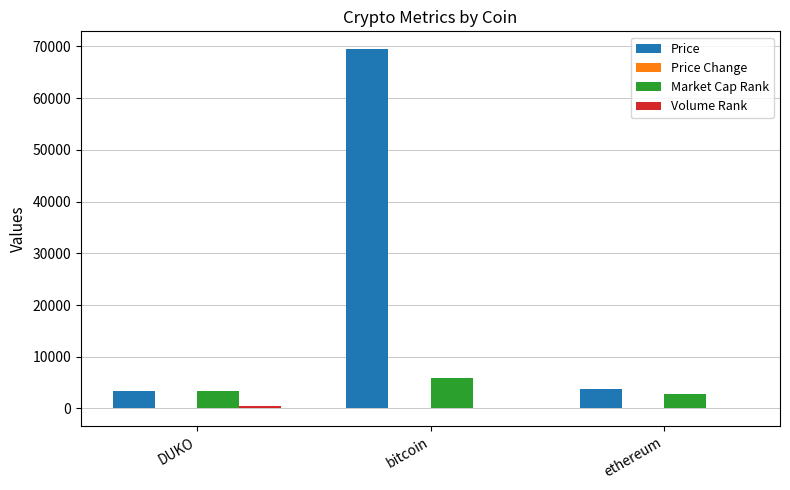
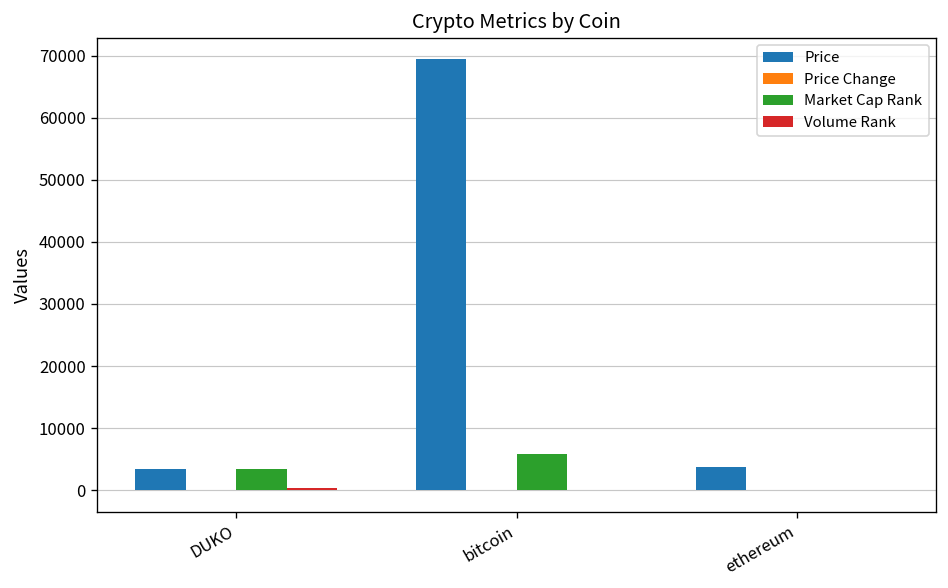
  {
    "Price": {
      "DUKO": 3000,
      "bitcoin": 69000,
      "ethereum": 4000
    },
    "Market Cap Rank": {
      "DUKO": 3000,
      "bitcoin": 6000,
-     "ethereum": 3000
+     "ethereum": 0
    }
  }
